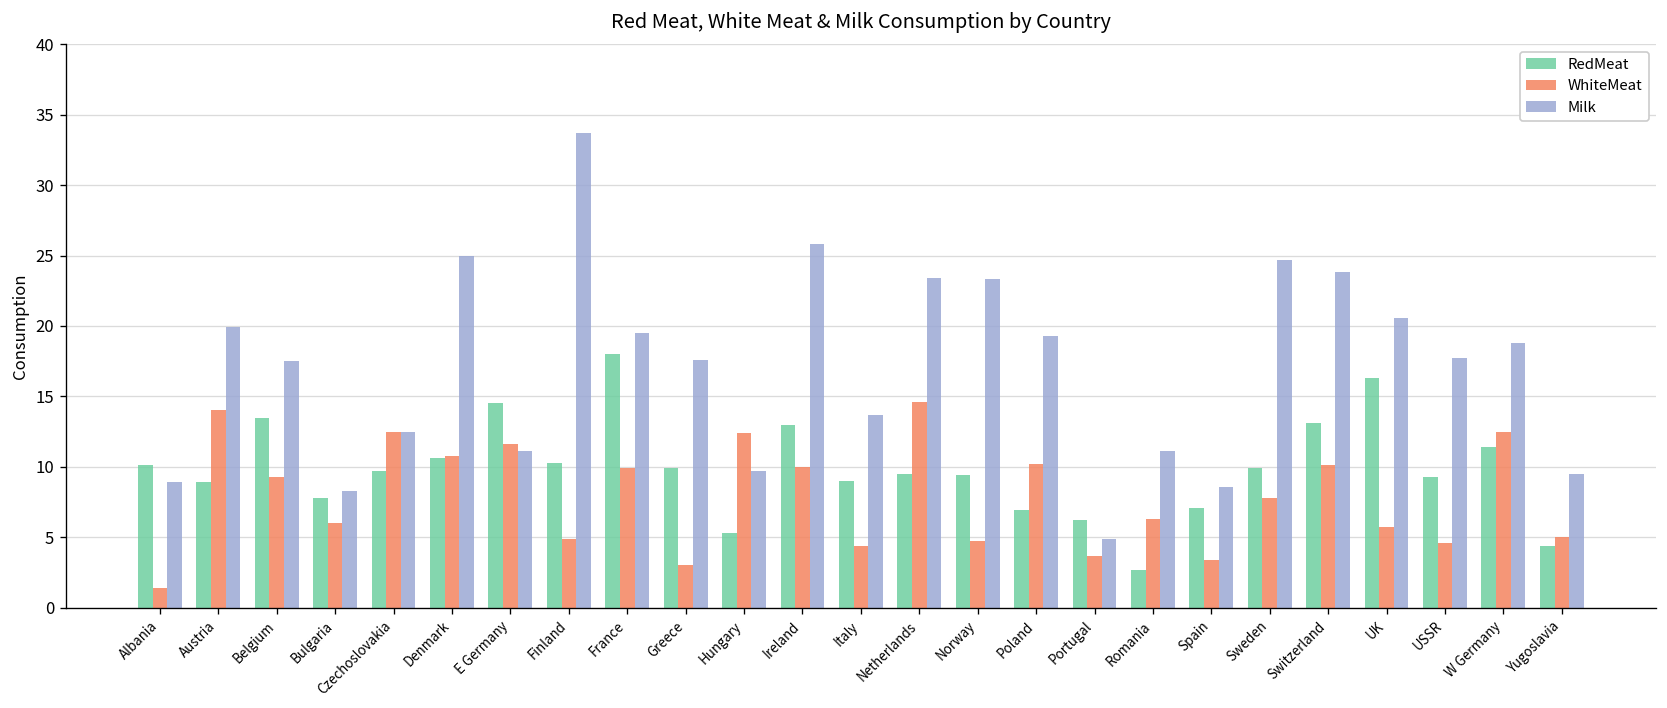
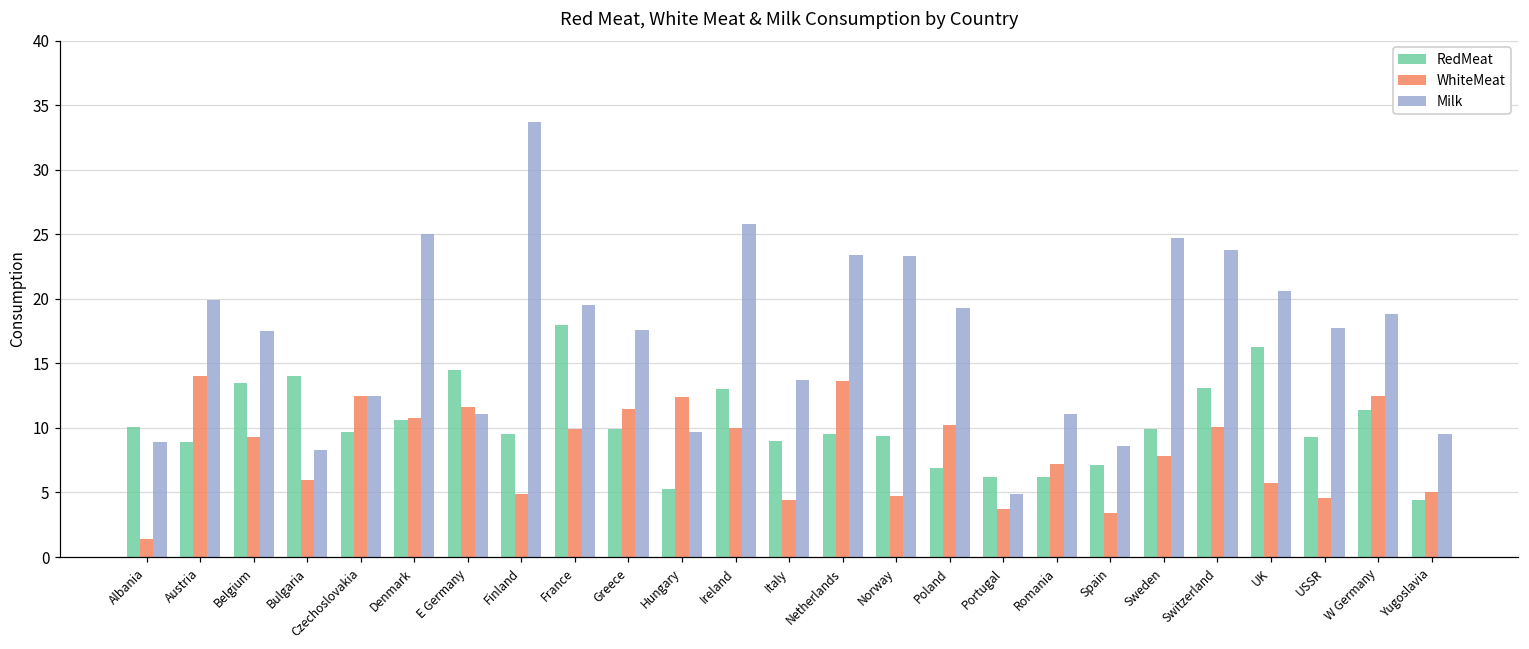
  {
    "RedMeat": {
      "Albania": 10.1,
      "Austria": 8.9,
      "Belgium": 13.5,
-     "Bulgaria": 7.8,
+     "Bulgaria": 14.0,
      "Czechoslovakia": 9.7,
      "Denmark": 10.6,
      "E Germany": 14.5,
-     "Finland": 10.3,
+     "Finland": 9.5,
      "France": 18.0,
      "Greece": 9.9,
      "Hungary": 5.3,
      "Ireland": 13.0,
      "Italy": 9.0,
      "Netherlands": 9.5,
      "Norway": 9.4,
      "Poland": 6.9,
      "Portugal": 6.2,
-     "Romania": 2.7,
+     "Romania": 6.2,
      "Spain": 7.1,
      "Sweden": 9.9,
      "Switzerland": 13.1,
      "UK": 16.3,
      "USSR": 9.3,
      "W Germany": 11.4,
      "Yugoslavia": 4.4
    },
    "WhiteMeat": {
      "Albania": 1.4,
      "Austria": 14.0,
      "Belgium": 9.3,
      "Bulgaria": 6.0,
      "Czechoslovakia": 12.5,
      "Denmark": 10.8,
      "E Germany": 11.6,
      "Finland": 4.9,
      "France": 9.9,
-     "Greece": 3.0,
+     "Greece": 11.5,
      "Hungary": 12.4,
      "Ireland": 10.0,
      "Italy": 4.4,
-     "Netherlands": 14.6,
+     "Netherlands": 13.6,
      "Norway": 4.7,
      "Poland": 10.2,
      "Portugal": 3.7,
-     "Romania": 6.3,
+     "Romania": 7.2,
      "Spain": 3.4,
      "Sweden": 7.8,
      "Switzerland": 10.1,
      "UK": 5.7,
      "USSR": 4.6,
      "W Germany": 12.5,
      "Yugoslavia": 5.0
    },
    "Milk": {
      "Albania": 8.9,
      "Austria": 19.9,
      "Belgium": 17.5,
      "Bulgaria": 8.3,
      "Czechoslovakia": 12.5,
      "Denmark": 25.0,
      "E Germany": 11.1,
      "Finland": 33.7,
      "France": 19.5,
      "Greece": 17.6,
      "Hungary": 9.7,
      "Ireland": 25.8,
      "Italy": 13.7,
      "Netherlands": 23.4,
      "Norway": 23.3,
      "Poland": 19.3,
      "Portugal": 4.9,
      "Romania": 11.1,
      "Spain": 8.6,
      "Sweden": 24.7,
      "Switzerland": 23.8,
      "UK": 20.6,
      "USSR": 17.7,
      "W Germany": 18.8,
      "Yugoslavia": 9.5
    }
  }
